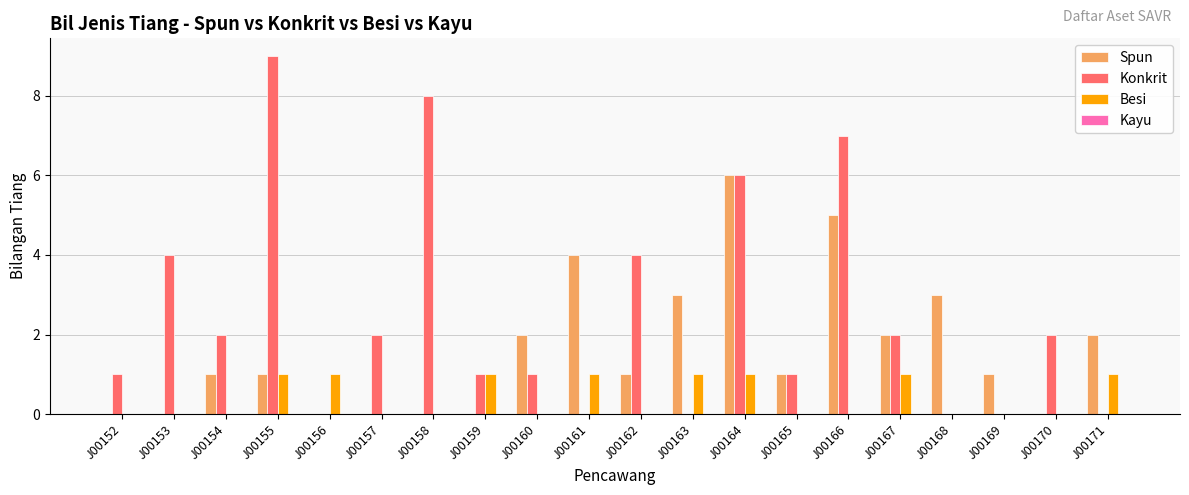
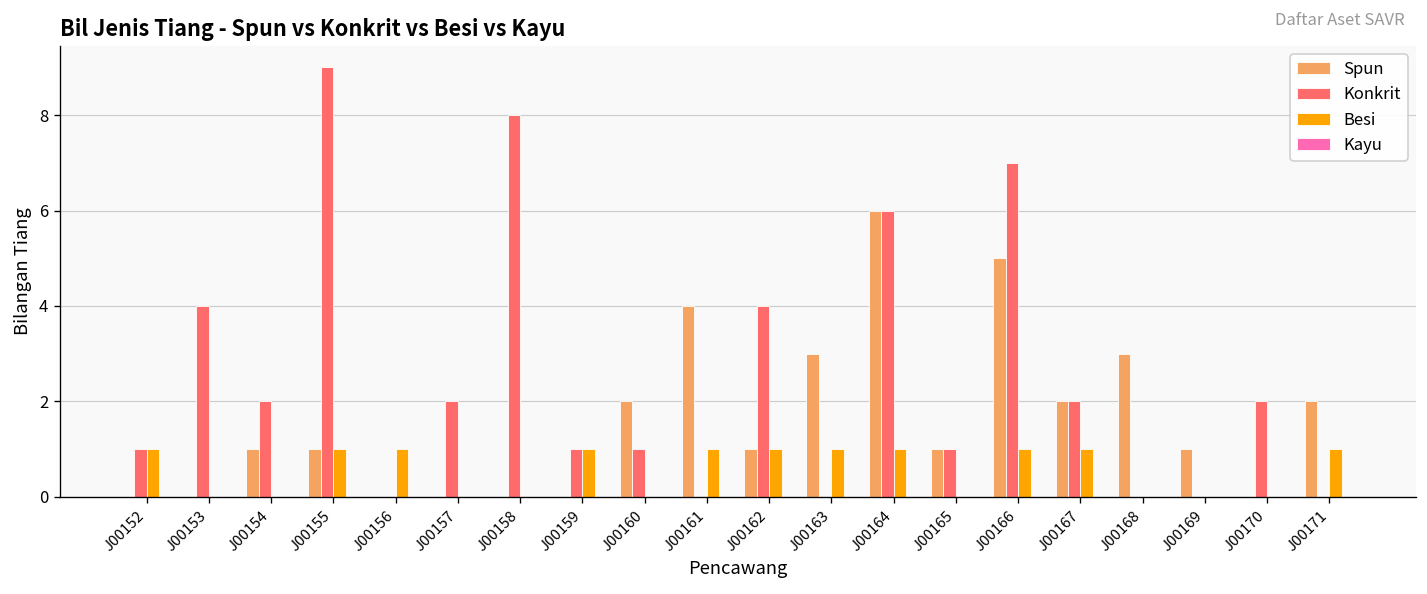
  {
    "Besi": {
-     "J00152": 0,
+     "J00152": 1,
      "J00153": 0,
      "J00154": 0,
      "J00155": 1,
      "J00156": 1,
      "J00157": 0,
      "J00158": 0,
      "J00159": 1,
      "J00160": 0,
      "J00161": 1,
-     "J00162": 0,
+     "J00162": 1,
      "J00163": 1,
      "J00164": 1,
      "J00165": 0,
-     "J00166": 0,
+     "J00166": 1,
      "J00167": 1,
      "J00168": 0,
      "J00169": 0,
      "J00170": 0,
      "J00171": 1
    },
    "Kayu": {
      "J00152": 0,
      "J00153": 0,
      "J00154": 0,
      "J00155": 0,
      "J00156": 0,
      "J00157": 0,
      "J00158": 0,
      "J00159": 0,
      "J00160": 0,
      "J00161": 0,
      "J00162": 0,
      "J00163": 0,
      "J00164": 0,
      "J00165": 0,
      "J00166": 0,
      "J00167": 0,
      "J00168": 0,
      "J00169": 0,
      "J00170": 0,
      "J00171": 0
    }
  }
